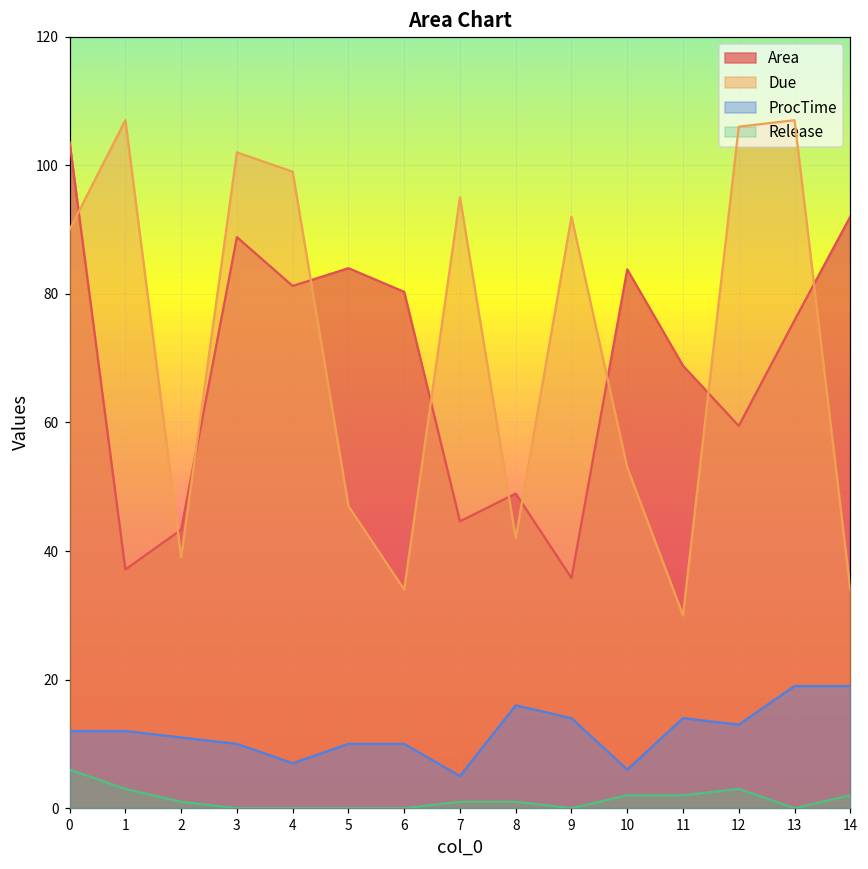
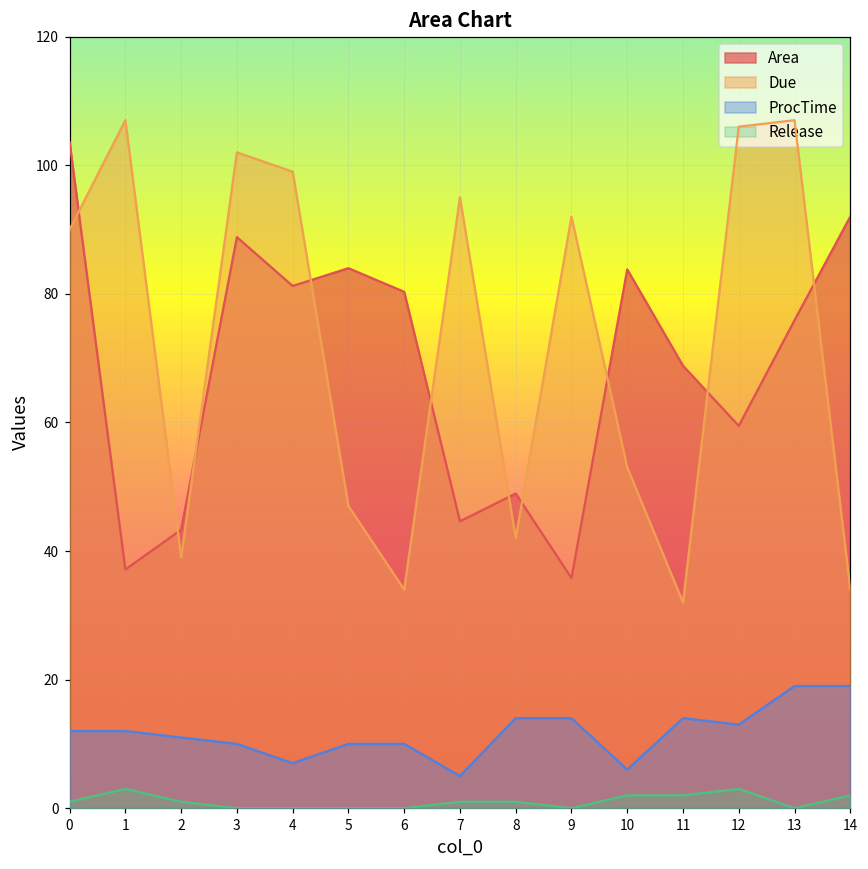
  {
    "Area": {
      "0": 104,
      "1": 37,
      "2": 43,
      "3": 89,
      "4": 81,
      "5": 84,
      "6": 80,
      "7": 45,
      "8": 49,
      "9": 36,
      "10": 84,
      "11": 69,
      "12": 59,
      "13": 76,
      "14": 92
    },
    "Due": {
      "0": 90,
      "1": 107,
      "2": 39,
      "3": 102,
      "4": 99,
      "5": 47,
      "6": 34,
      "7": 95,
      "8": 42,
      "9": 92,
      "10": 53,
-     "11": 30,
+     "11": 32,
      "14": 34
    },
    "ProcTime": {
      "0": 12,
      "1": 12,
      "2": 11,
      "3": 10,
      "4": 7,
      "5": 10,
      "6": 10,
      "7": 5,
-     "8": 16,
+     "8": 14,
      "9": 14,
      "10": 6,
      "11": 14,
      "12": 13,
      "13": 19,
      "14": 19
    },
    "Release": {
-     "0": 6,
+     "0": 1,
      "1": 3,
      "2": 1,
      "3": 0,
      "4": 0,
      "5": 0,
      "6": 0,
      "7": 1,
      "8": 1,
      "9": 0,
      "10": 2,
      "11": 2,
      "12": 3,
      "13": 0,
      "14": 2
    }
  }
